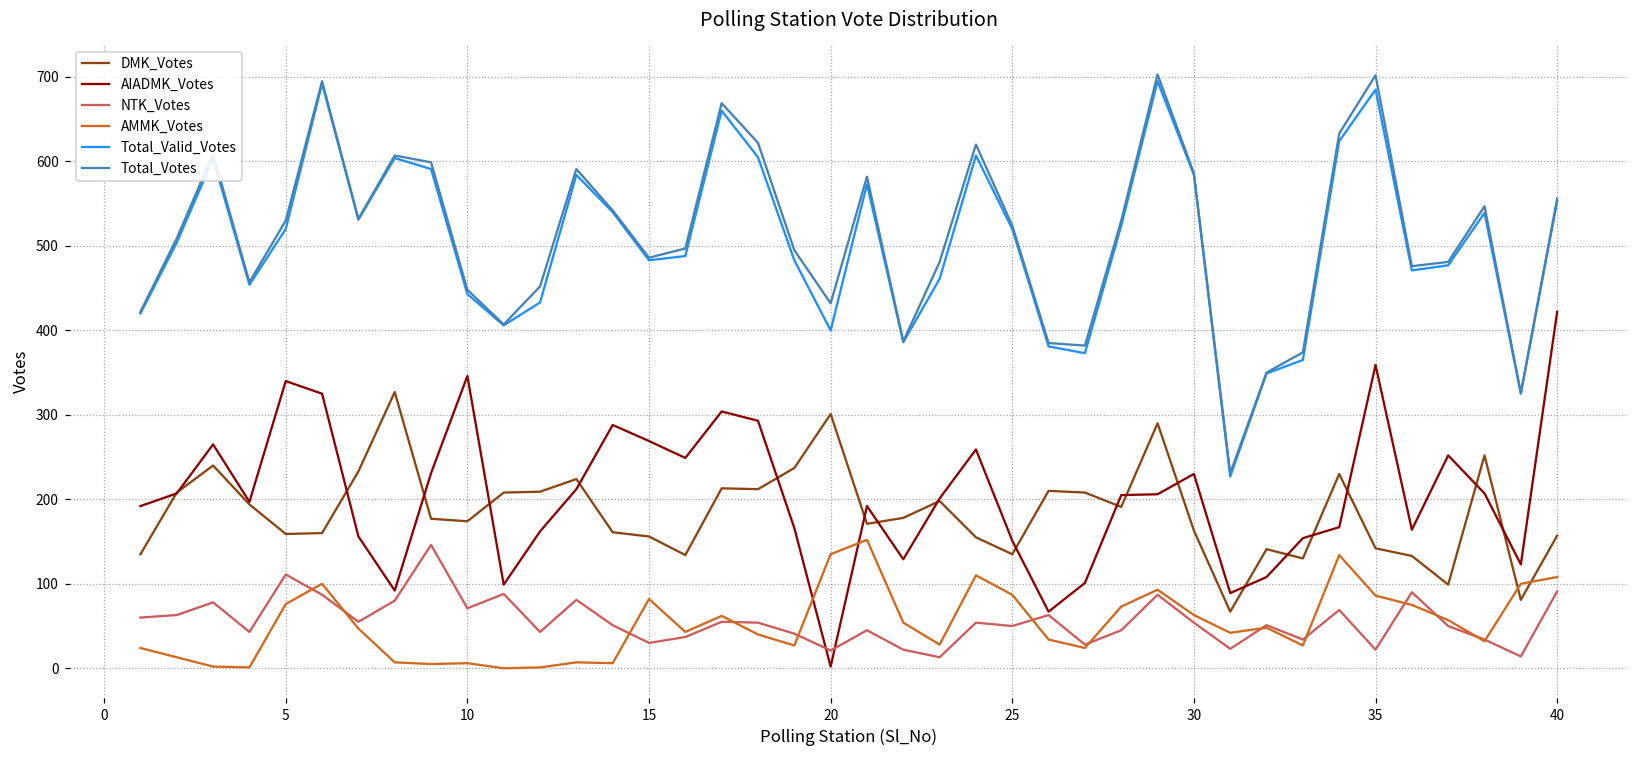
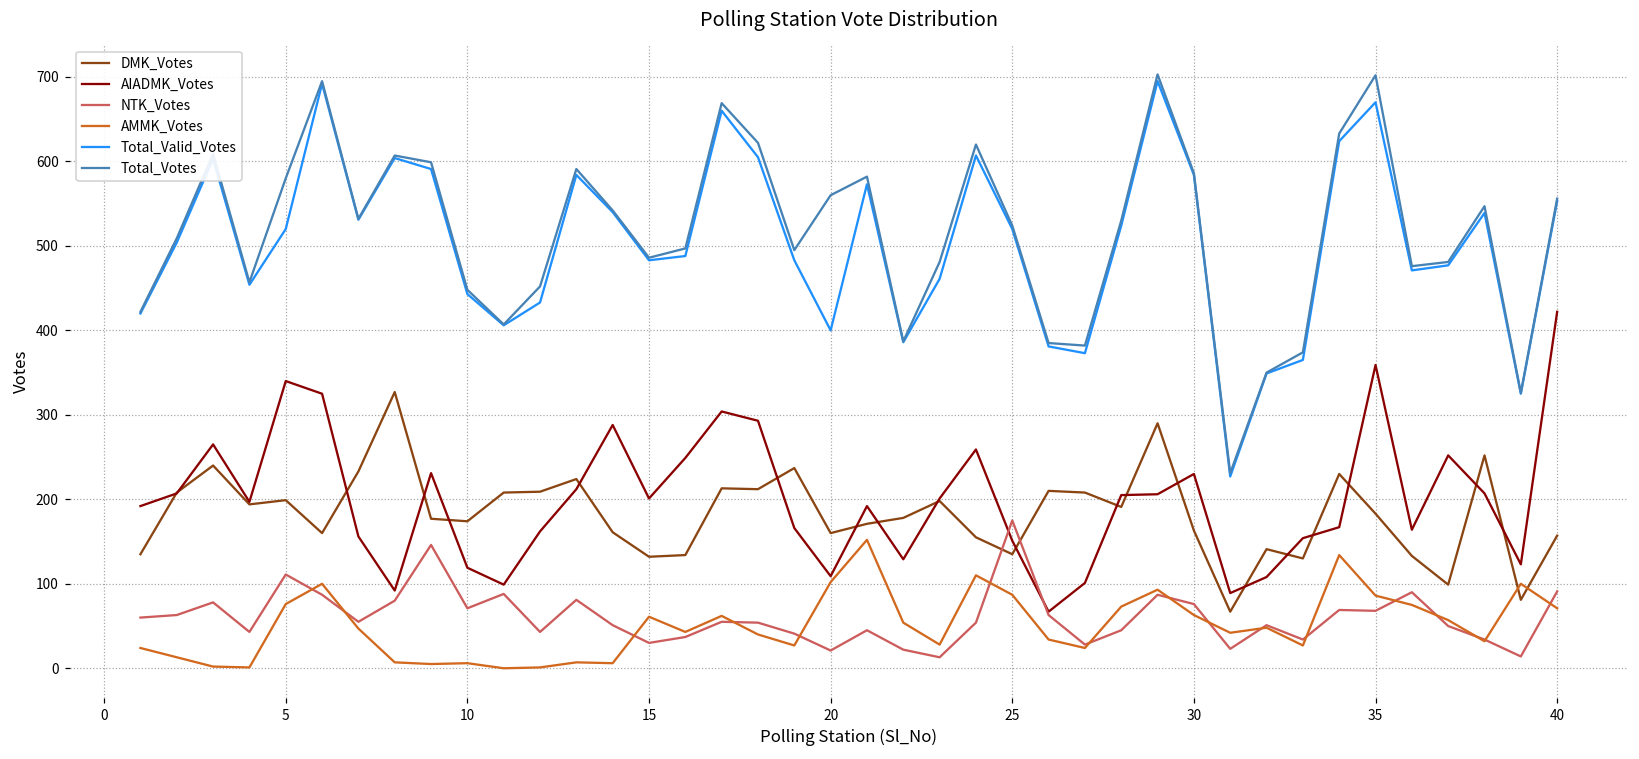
  {
    "DMK_Votes": {
-     "5": 160,
+     "5": 200,
      "10": 170,
-     "15": 160,
-     "20": 300,
+     "15": 130,
+     "20": 160,
      "25": 140,
      "30": 160,
-     "35": 140,
+     "35": 180,
      "40": 160
    },
    "AIADMK_Votes": {
      "5": 340,
-     "10": 350,
-     "15": 270,
-     "20": 0,
+     "10": 120,
+     "15": 200,
+     "20": 110,
      "25": 150,
      "30": 230,
      "35": 360,
      "40": 420
    },
    "NTK_Votes": {
      "5": 110,
      "10": 70,
      "15": 30,
      "20": 20,
-     "25": 50,
-     "30": 50,
-     "35": 20,
+     "25": 180,
+     "30": 80,
+     "35": 70,
      "40": 90
    },
    "AMMK_Votes": {
      "5": 80,
      "10": 10,
-     "15": 80,
-     "20": 140,
+     "15": 60,
+     "20": 100,
      "25": 90,
      "30": 60,
      "35": 90,
-     "40": 110
+     "40": 70
    },
    "Total_Valid_Votes": {
      "5": 520,
      "10": 440,
      "20": 400,
      "25": 520,
-     "35": 690
+     "35": 670
    },
    "Total_Votes": {
-     "5": 530,
+     "5": 580,
      "10": 450,
-     "20": 430,
+     "20": 560,
      "25": 520,
      "35": 700
    }
  }
